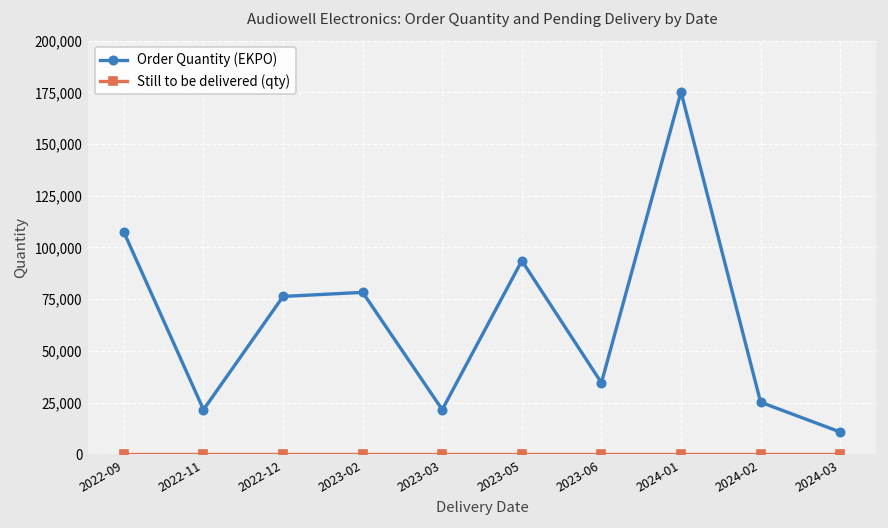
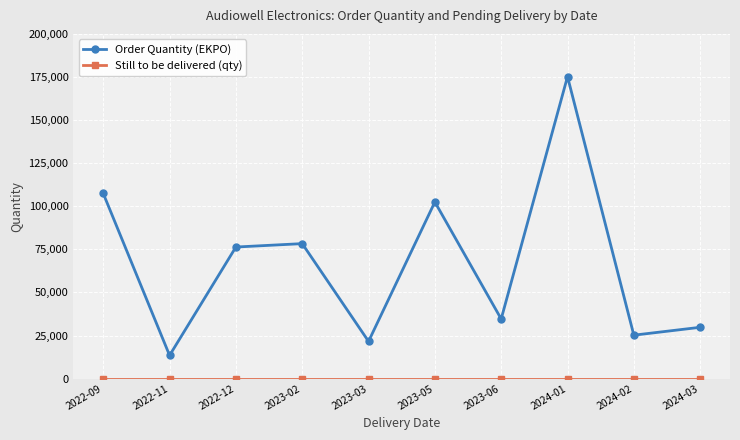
  {
    "Order Quantity (EKPO)": {
      "2022-09": "107,000",
-     "2022-11": "22,000",
+     "2022-11": "13,000",
      "2022-12": "76,000",
      "2023-02": "78,000",
      "2023-03": "22,000",
-     "2023-05": "94,000",
+     "2023-05": "102,000",
      "2023-06": "35,000",
      "2024-01": "175,000",
      "2024-02": "25,000",
-     "2024-03": "11,000"
+     "2024-03": "30,000"
    },
    "Still to be delivered (qty)": {
      "2022-09": "0",
      "2022-11": "0",
      "2022-12": "0",
      "2023-02": "0",
      "2023-03": "0",
      "2023-05": "0",
      "2023-06": "0",
      "2024-01": "0",
      "2024-02": "0",
      "2024-03": "0"
    }
  }
